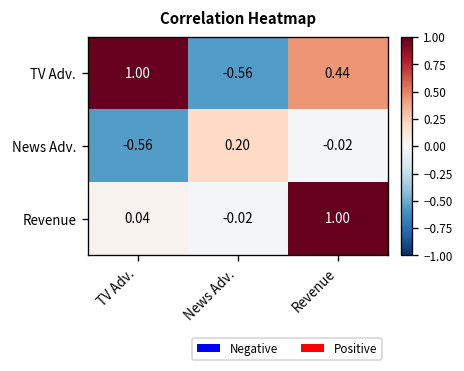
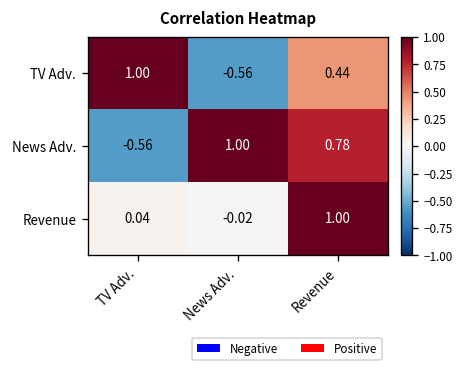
  {
    "TV Adv.": {
      "TV Adv.": 1.00,
      "News Adv.": -0.56,
      "Revenue": 0.44
    },
    "News Adv.": {
      "TV Adv.": -0.56,
-     "News Adv.": 0.20,
-     "Revenue": -0.02
+     "News Adv.": 1.00,
+     "Revenue": 0.78
    },
    "Revenue": {
      "TV Adv.": 0.04,
      "News Adv.": -0.02,
      "Revenue": 1.00
    }
  }
